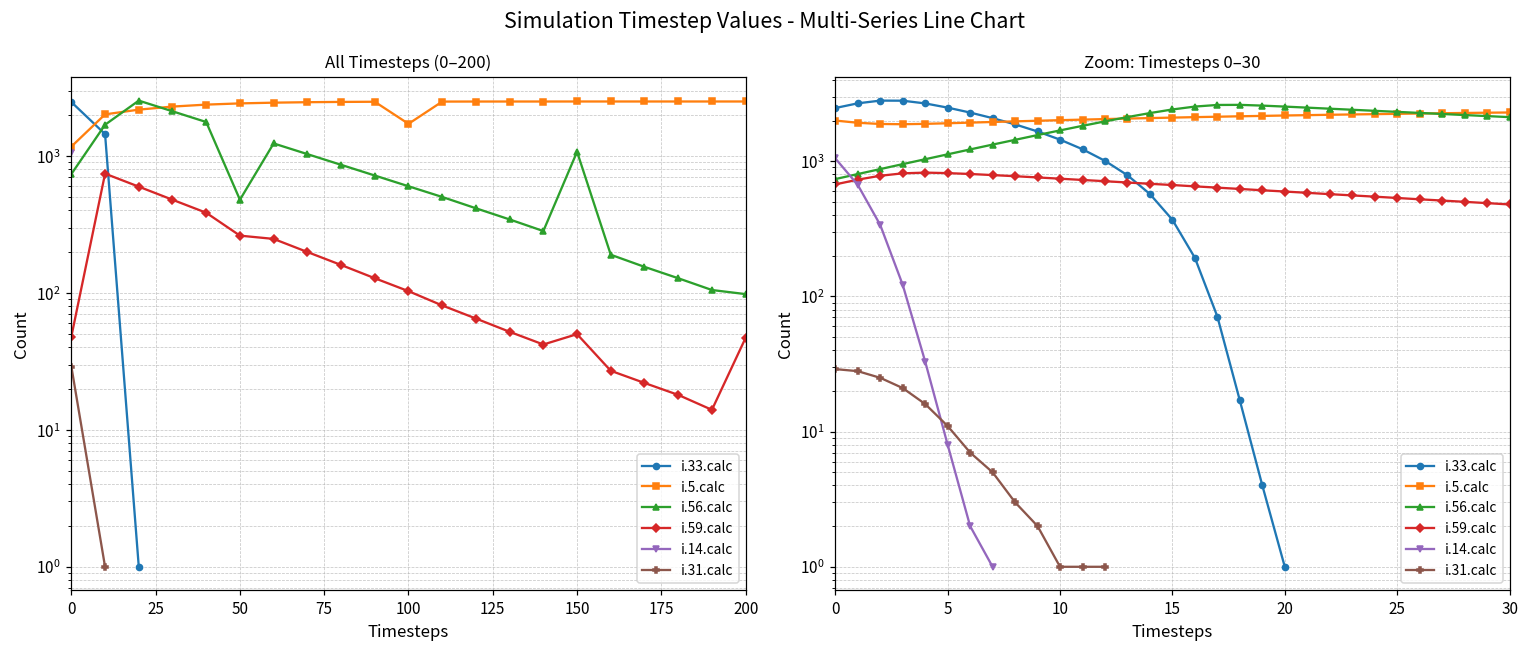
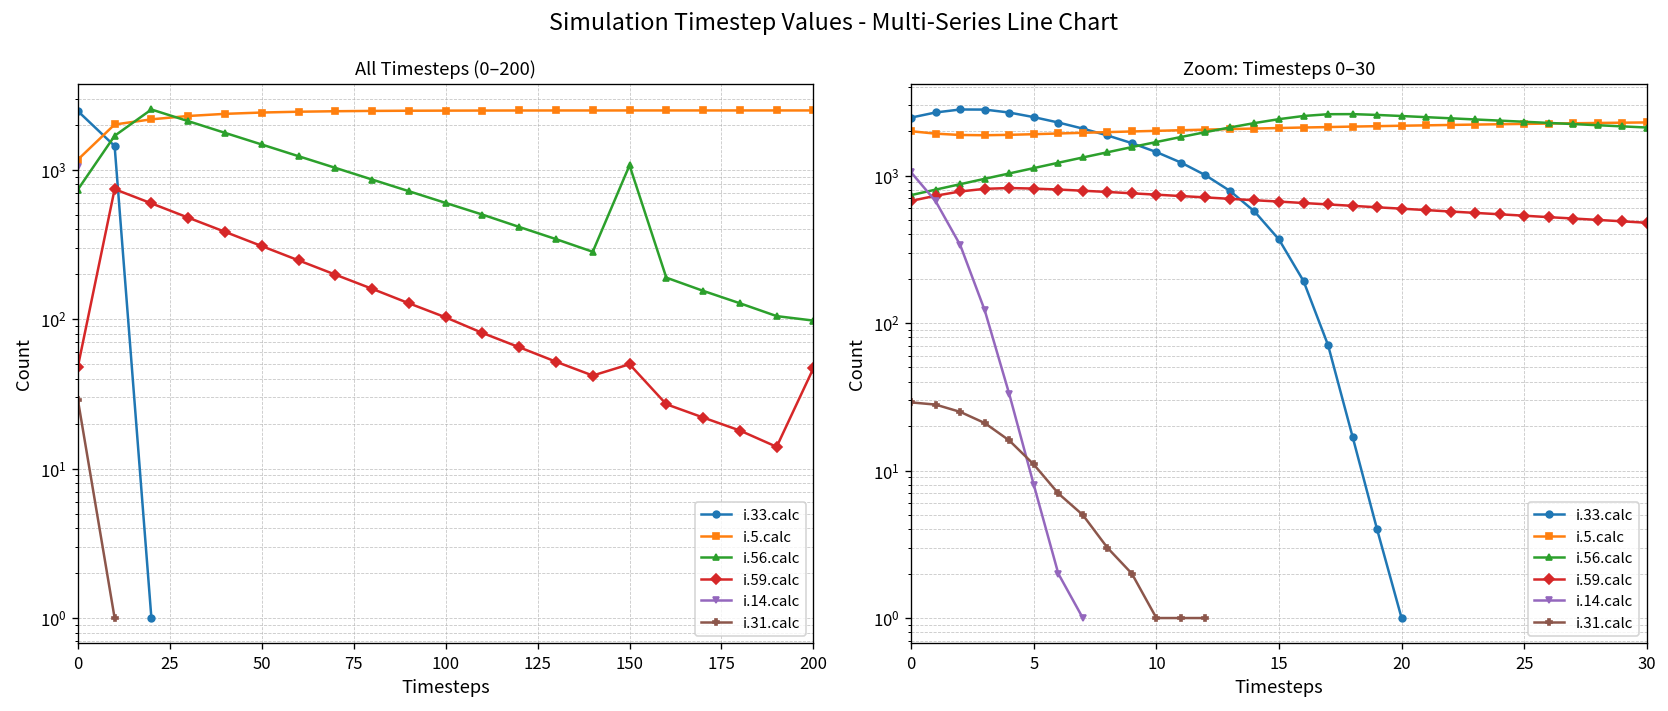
  {
    "All Timesteps (0–200)": {
      "i.33.calc": {
        "0": 2500
      },
      "i.5.calc": {
        "0": 1200,
        "50": 2400,
-       "100": 1700,
+       "100": 2500,
        "150": 2500,
        "200": 2500
      },
      "i.56.calc": {
        "0": 700,
-       "50": 480,
+       "50": 1500,
        "100": 600,
        "150": 1100,
        "200": 100
      },
      "i.59.calc": {
        "0": 48,
-       "50": 260,
+       "50": 310,
        "100": 100,
        "150": 50,
        "200": 47
      },
      "i.14.calc": {
        "0": 1100
      },
      "i.31.calc": {
        "0": 29
      }
    },
    "Zoom: Timesteps 0–30": {
      "i.33.calc": {
        "0": 2500,
        "5": 2500,
        "10": 1400,
        "15": 370,
        "20": 1.0
      },
      "i.5.calc": {
        "0": 2000,
        "5": 1900,
        "10": 2000,
        "15": 2100,
        "20": 2200,
        "30": 2300
      },
      "i.56.calc": {
        "0": 700,
        "5": 1100,
        "10": 1700,
        "15": 2400,
        "20": 2500,
        "30": 2100
      },
      "i.59.calc": {
        "0": 700,
        "5": 800,
        "10": 700,
        "15": 700,
        "20": 600,
        "25": 500,
        "30": 480
      },
      "i.14.calc": {
        "0": 1100,
        "5": 8
      },
      "i.31.calc": {
        "0": 29,
        "5": 11,
        "10": 1.0
      }
    }
  }
